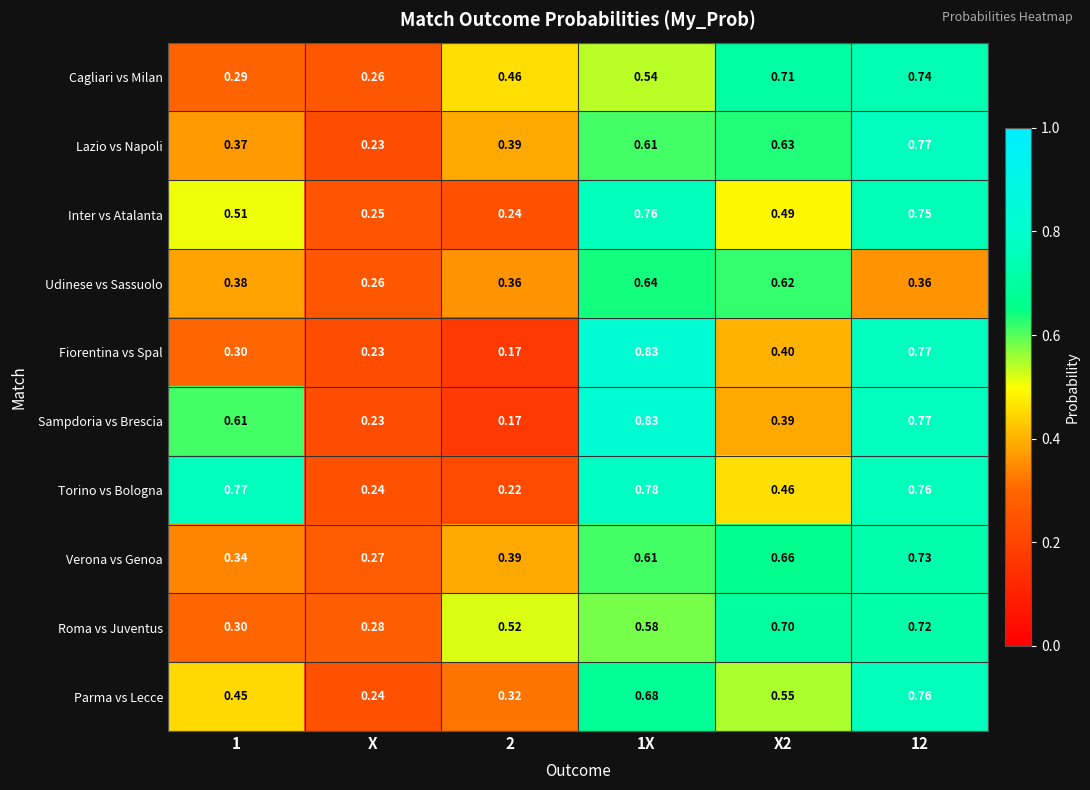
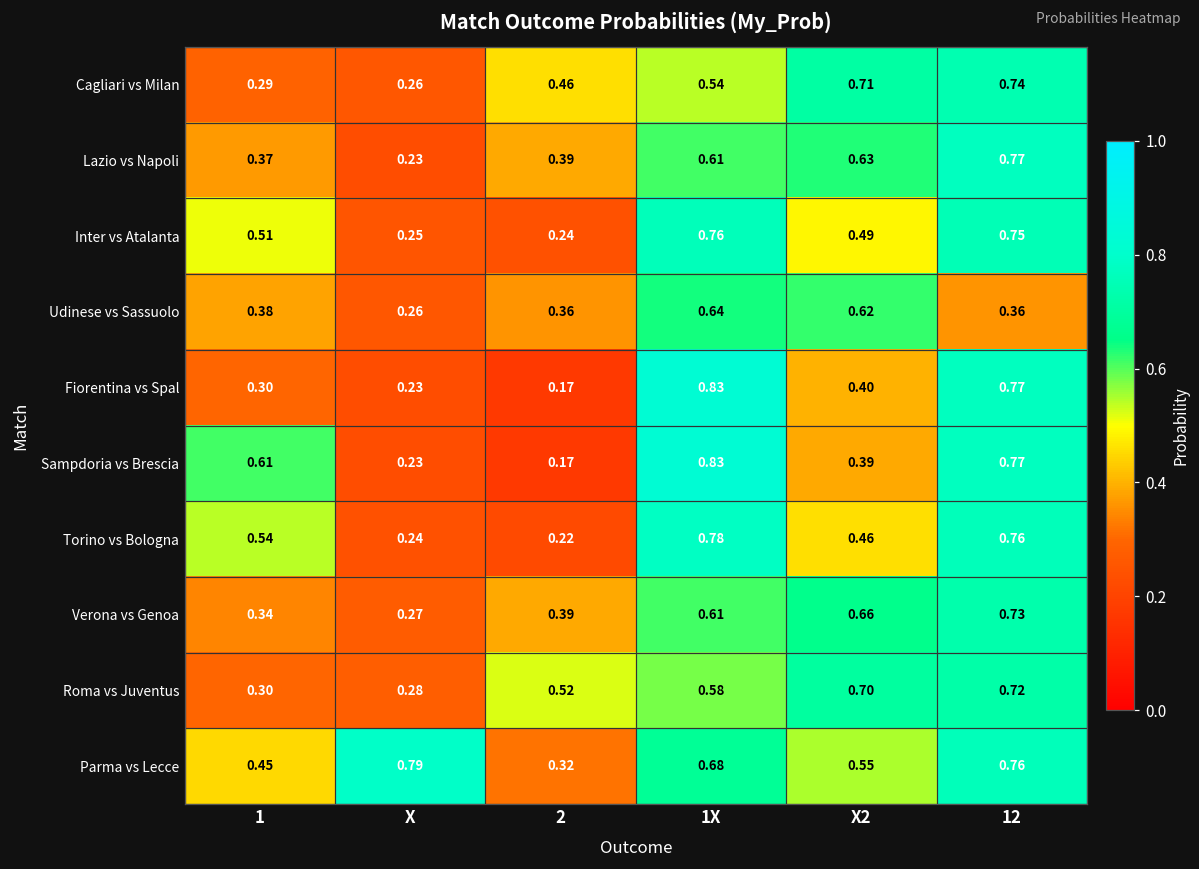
  {
    "Cagliari vs Milan": {
      "1": 0.29,
      "X": 0.26,
      "2": 0.46,
      "1X": 0.54,
      "X2": 0.71,
      "12": 0.74
    },
    "Lazio vs Napoli": {
      "1": 0.37,
      "X": 0.23,
      "2": 0.39,
      "1X": 0.61,
      "X2": 0.63,
      "12": 0.77
    },
    "Inter vs Atalanta": {
      "1": 0.51,
      "X": 0.25,
      "2": 0.24,
      "1X": 0.76,
      "X2": 0.49,
      "12": 0.75
    },
    "Udinese vs Sassuolo": {
      "1": 0.38,
      "X": 0.26,
      "2": 0.36,
      "1X": 0.64,
      "X2": 0.62,
      "12": 0.36
    },
    "Fiorentina vs Spal": {
      "1": 0.30,
      "X": 0.23,
      "2": 0.17,
      "1X": 0.83,
      "X2": 0.40,
      "12": 0.77
    },
    "Sampdoria vs Brescia": {
      "1": 0.61,
      "X": 0.23,
      "2": 0.17,
      "1X": 0.83,
      "X2": 0.39,
      "12": 0.77
    },
    "Torino vs Bologna": {
-     "1": 0.77,
+     "1": 0.54,
      "X": 0.24,
      "2": 0.22,
      "1X": 0.78,
      "X2": 0.46,
      "12": 0.76
    },
    "Verona vs Genoa": {
      "1": 0.34,
      "X": 0.27,
      "2": 0.39,
      "1X": 0.61,
      "X2": 0.66,
      "12": 0.73
    },
    "Roma vs Juventus": {
      "1": 0.30,
      "X": 0.28,
      "2": 0.52,
      "1X": 0.58,
      "X2": 0.70,
      "12": 0.72
    },
    "Parma vs Lecce": {
      "1": 0.45,
-     "X": 0.24,
+     "X": 0.79,
      "2": 0.32,
      "1X": 0.68,
      "X2": 0.55,
      "12": 0.76
    }
  }
